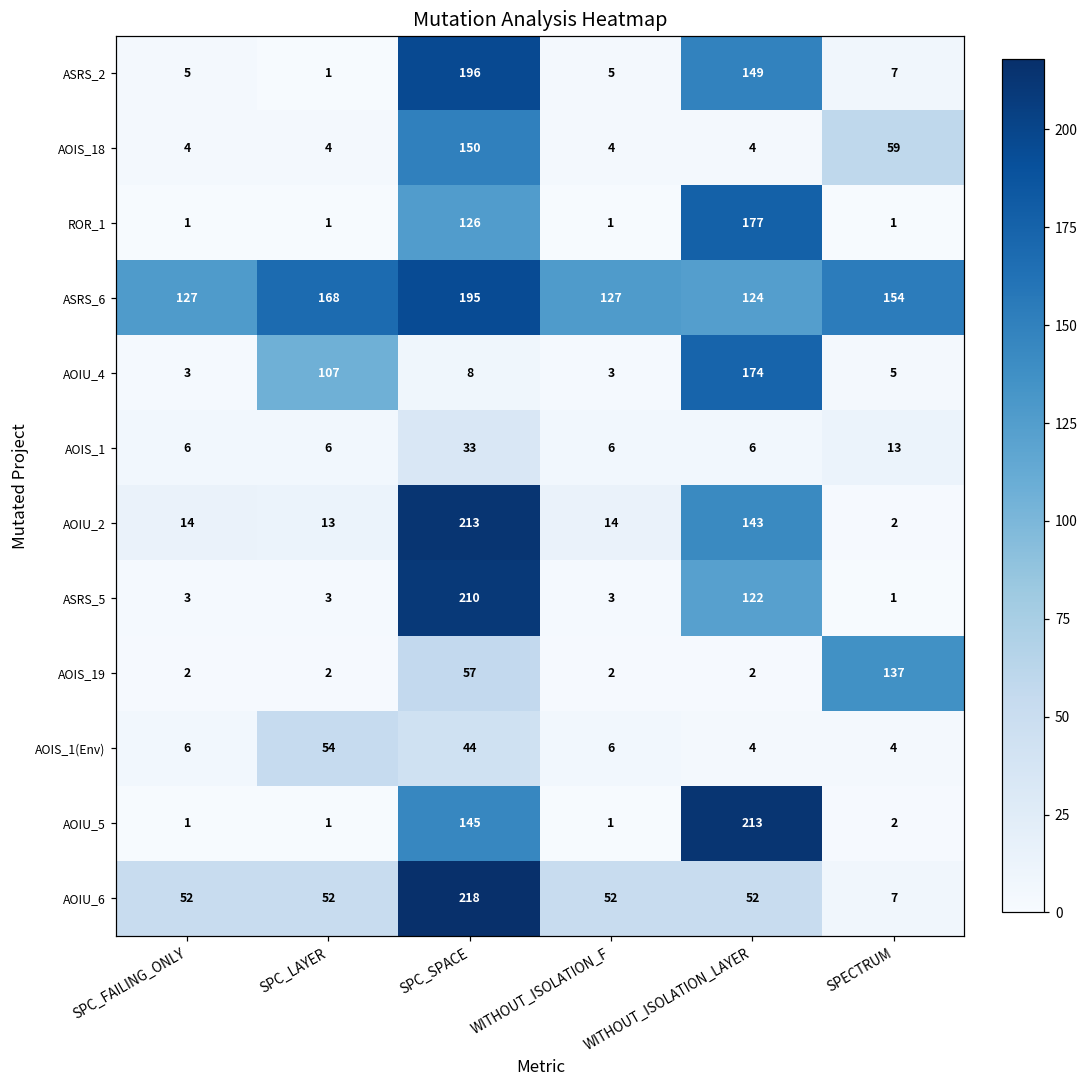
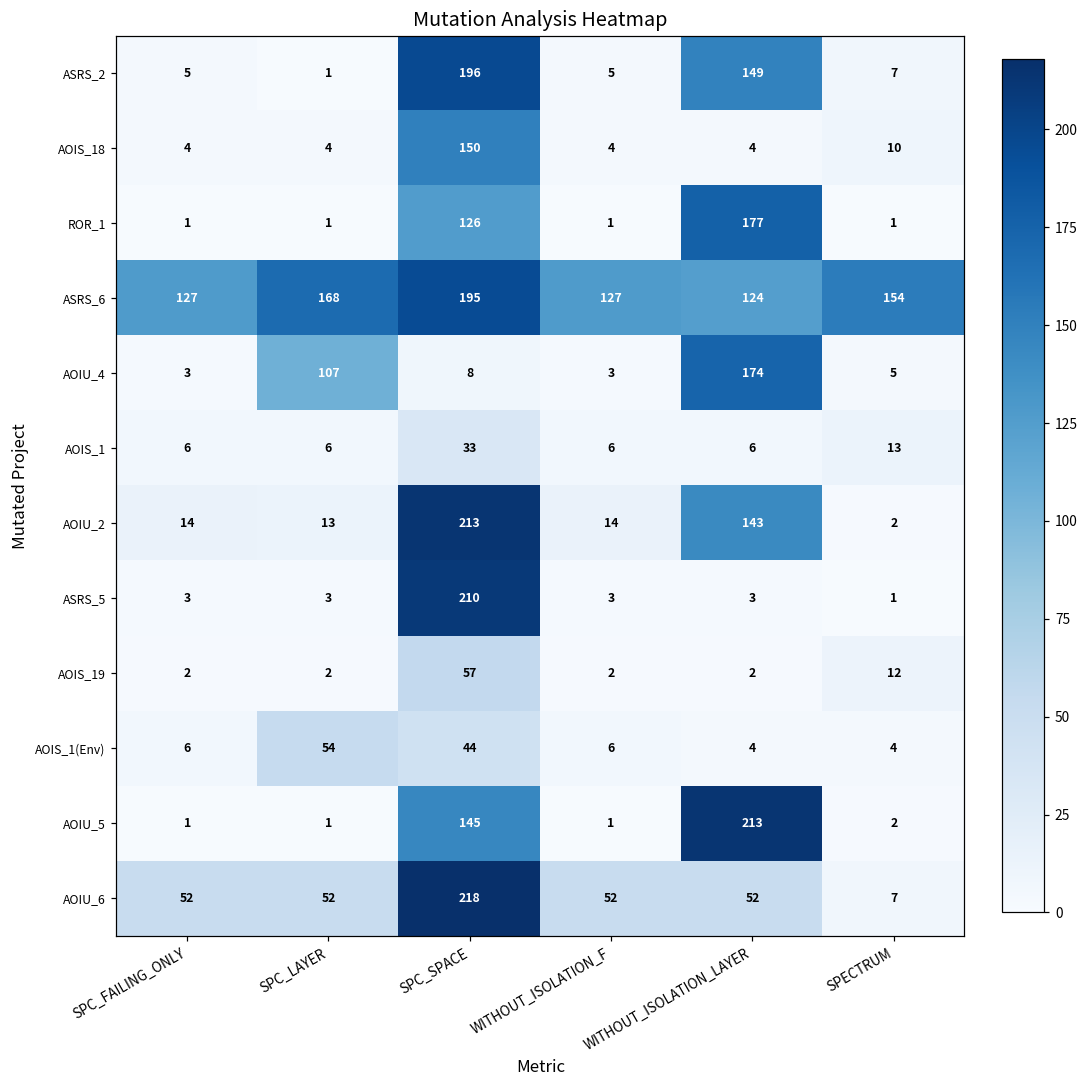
  {
    "ASRS_2": {
      "SPC_FAILING_ONLY": 5,
      "SPC_LAYER": 1,
      "SPC_SPACE": 196,
      "WITHOUT_ISOLATION_F": 5,
      "WITHOUT_ISOLATION_LAYER": 149,
      "SPECTRUM": 7
    },
    "AOIS_18": {
      "SPC_FAILING_ONLY": 4,
      "SPC_LAYER": 4,
      "SPC_SPACE": 150,
      "WITHOUT_ISOLATION_F": 4,
      "WITHOUT_ISOLATION_LAYER": 4,
-     "SPECTRUM": 59
+     "SPECTRUM": 10
    },
    "ROR_1": {
      "SPC_FAILING_ONLY": 1,
      "SPC_LAYER": 1,
      "SPC_SPACE": 126,
      "WITHOUT_ISOLATION_F": 1,
      "WITHOUT_ISOLATION_LAYER": 177,
      "SPECTRUM": 1
    },
    "ASRS_6": {
      "SPC_FAILING_ONLY": 127,
      "SPC_LAYER": 168,
      "SPC_SPACE": 195,
      "WITHOUT_ISOLATION_F": 127,
      "WITHOUT_ISOLATION_LAYER": 124,
      "SPECTRUM": 154
    },
    "AOIU_4": {
      "SPC_FAILING_ONLY": 3,
      "SPC_LAYER": 107,
      "SPC_SPACE": 8,
      "WITHOUT_ISOLATION_F": 3,
      "WITHOUT_ISOLATION_LAYER": 174,
      "SPECTRUM": 5
    },
    "AOIS_1": {
      "SPC_FAILING_ONLY": 6,
      "SPC_LAYER": 6,
      "SPC_SPACE": 33,
      "WITHOUT_ISOLATION_F": 6,
      "WITHOUT_ISOLATION_LAYER": 6,
      "SPECTRUM": 13
    },
    "AOIU_2": {
      "SPC_FAILING_ONLY": 14,
      "SPC_LAYER": 13,
      "SPC_SPACE": 213,
      "WITHOUT_ISOLATION_F": 14,
      "WITHOUT_ISOLATION_LAYER": 143,
      "SPECTRUM": 2
    },
    "ASRS_5": {
      "SPC_FAILING_ONLY": 3,
      "SPC_LAYER": 3,
      "SPC_SPACE": 210,
      "WITHOUT_ISOLATION_F": 3,
-     "WITHOUT_ISOLATION_LAYER": 122,
+     "WITHOUT_ISOLATION_LAYER": 3,
      "SPECTRUM": 1
    },
    "AOIS_19": {
      "SPC_FAILING_ONLY": 2,
      "SPC_LAYER": 2,
      "SPC_SPACE": 57,
      "WITHOUT_ISOLATION_F": 2,
      "WITHOUT_ISOLATION_LAYER": 2,
-     "SPECTRUM": 137
+     "SPECTRUM": 12
    },
    "AOIS_1(Env)": {
      "SPC_FAILING_ONLY": 6,
      "SPC_LAYER": 54,
      "SPC_SPACE": 44,
      "WITHOUT_ISOLATION_F": 6,
      "WITHOUT_ISOLATION_LAYER": 4,
      "SPECTRUM": 4
    },
    "AOIU_5": {
      "SPC_FAILING_ONLY": 1,
      "SPC_LAYER": 1,
      "SPC_SPACE": 145,
      "WITHOUT_ISOLATION_F": 1,
      "WITHOUT_ISOLATION_LAYER": 213,
      "SPECTRUM": 2
    },
    "AOIU_6": {
      "SPC_FAILING_ONLY": 52,
      "SPC_LAYER": 52,
      "SPC_SPACE": 218,
      "WITHOUT_ISOLATION_F": 52,
      "WITHOUT_ISOLATION_LAYER": 52,
      "SPECTRUM": 7
    }
  }
